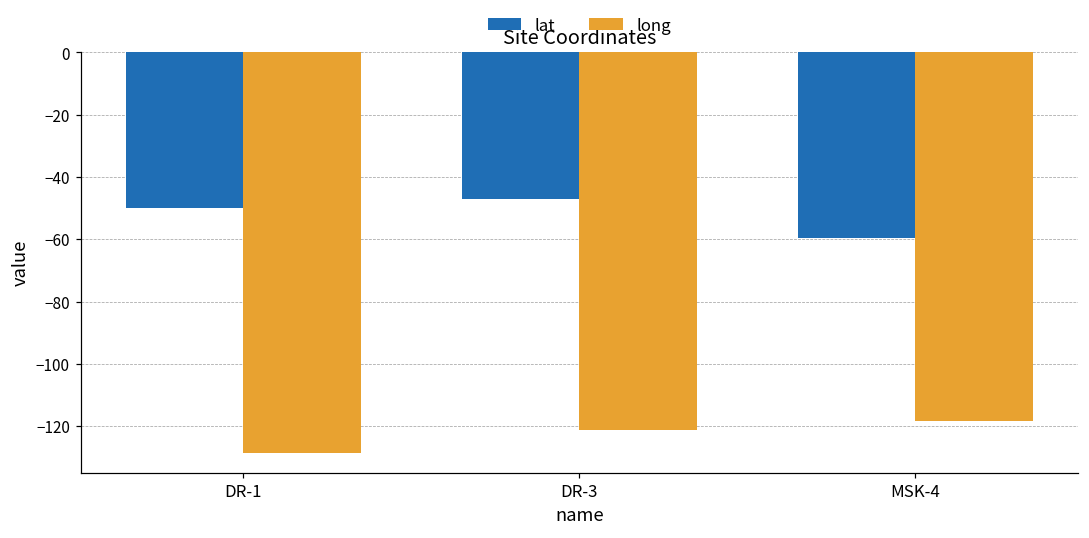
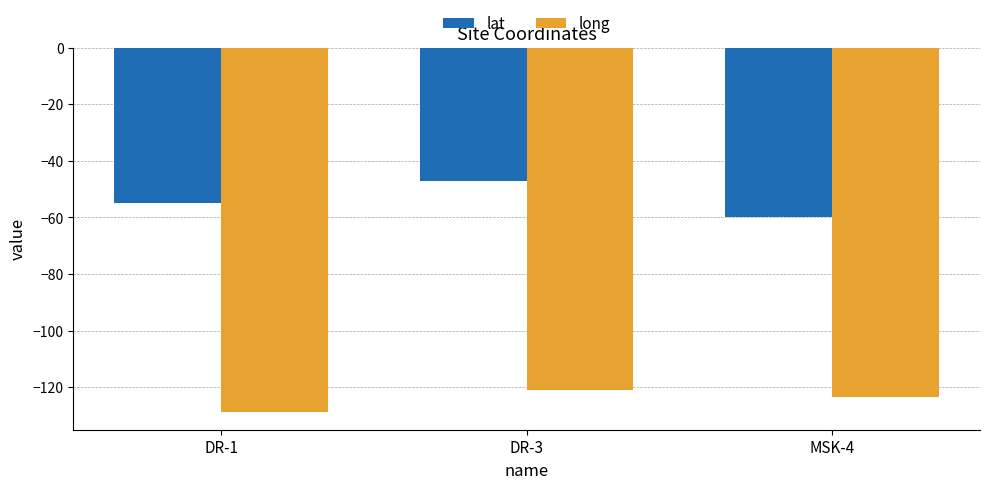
  {
    "lat": {
-     "DR-1": -50,
+     "DR-1": -55,
      "DR-3": -47,
      "MSK-4": -60
    },
    "long": {
      "DR-1": -129,
      "DR-3": -121,
-     "MSK-4": -118
+     "MSK-4": -123
    }
  }
